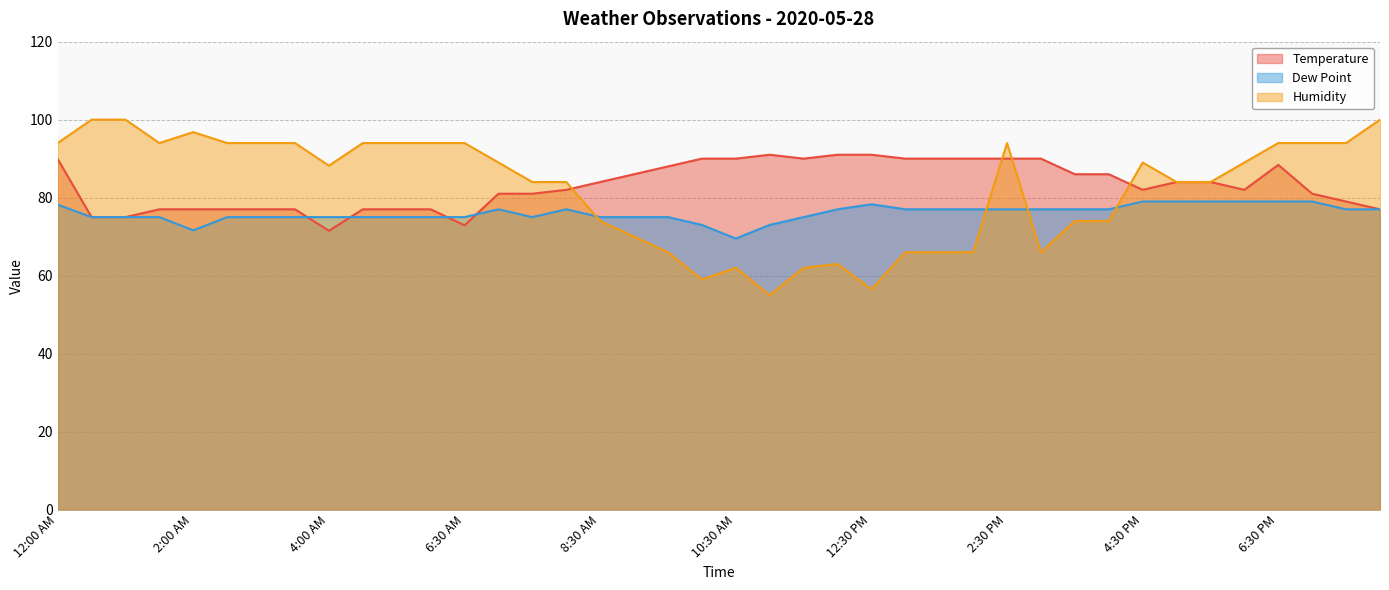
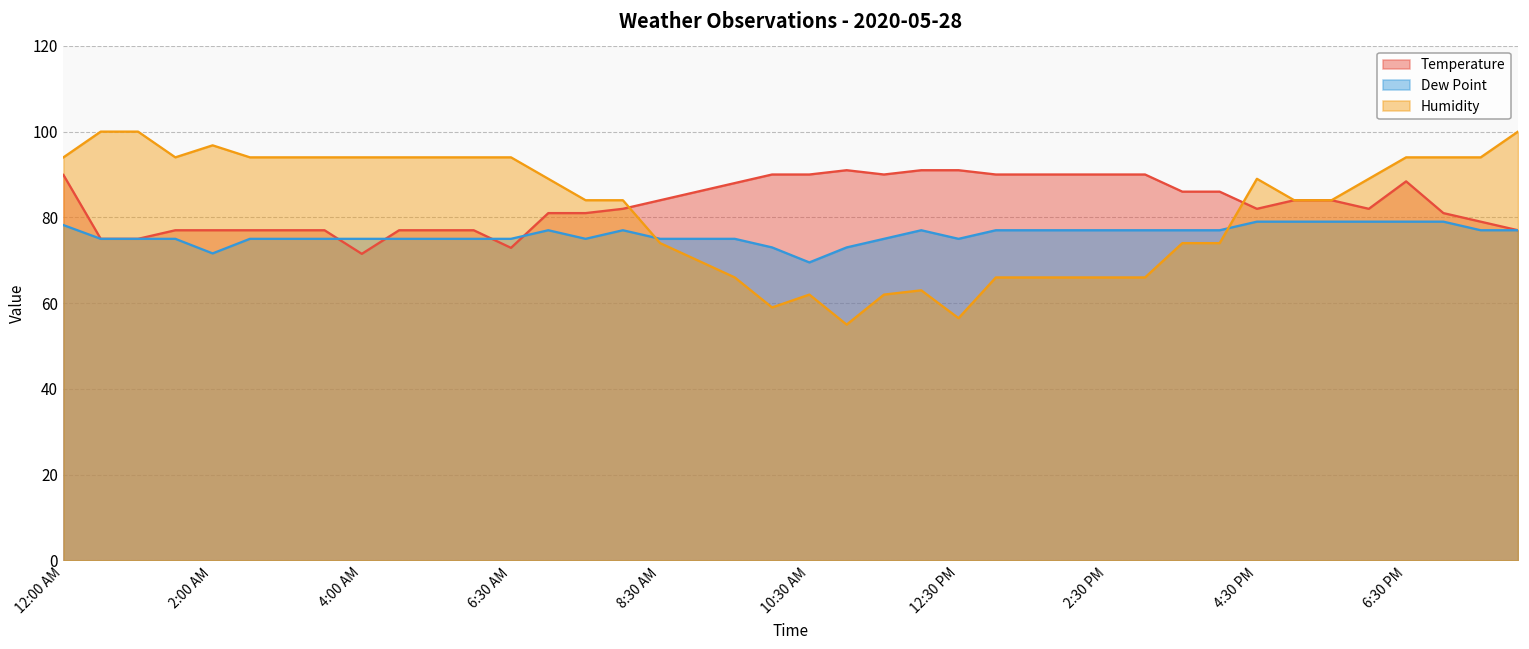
  {
    "Temperature": {
      "12:00 AM": 90,
      "2:00 AM": 77,
      "4:00 AM": 72,
      "6:30 AM": 73,
      "8:30 AM": 84,
      "10:30 AM": 90,
      "12:30 PM": 91,
      "2:30 PM": 90,
      "4:30 PM": 82,
      "6:30 PM": 88
    },
    "Dew Point": {
      "12:00 AM": 78,
      "2:00 AM": 72,
      "4:00 AM": 75,
      "6:30 AM": 75,
      "8:30 AM": 75,
      "10:30 AM": 70,
-     "12:30 PM": 78,
+     "12:30 PM": 75,
      "2:30 PM": 77,
      "4:30 PM": 79,
      "6:30 PM": 79
    },
    "Humidity": {
      "12:00 AM": 94,
      "2:00 AM": 97,
-     "4:00 AM": 88,
+     "4:00 AM": 94,
      "6:30 AM": 94,
      "8:30 AM": 74,
      "10:30 AM": 62,
      "12:30 PM": 57,
-     "2:30 PM": 94,
+     "2:30 PM": 66,
      "4:30 PM": 89,
      "6:30 PM": 94
    }
  }
